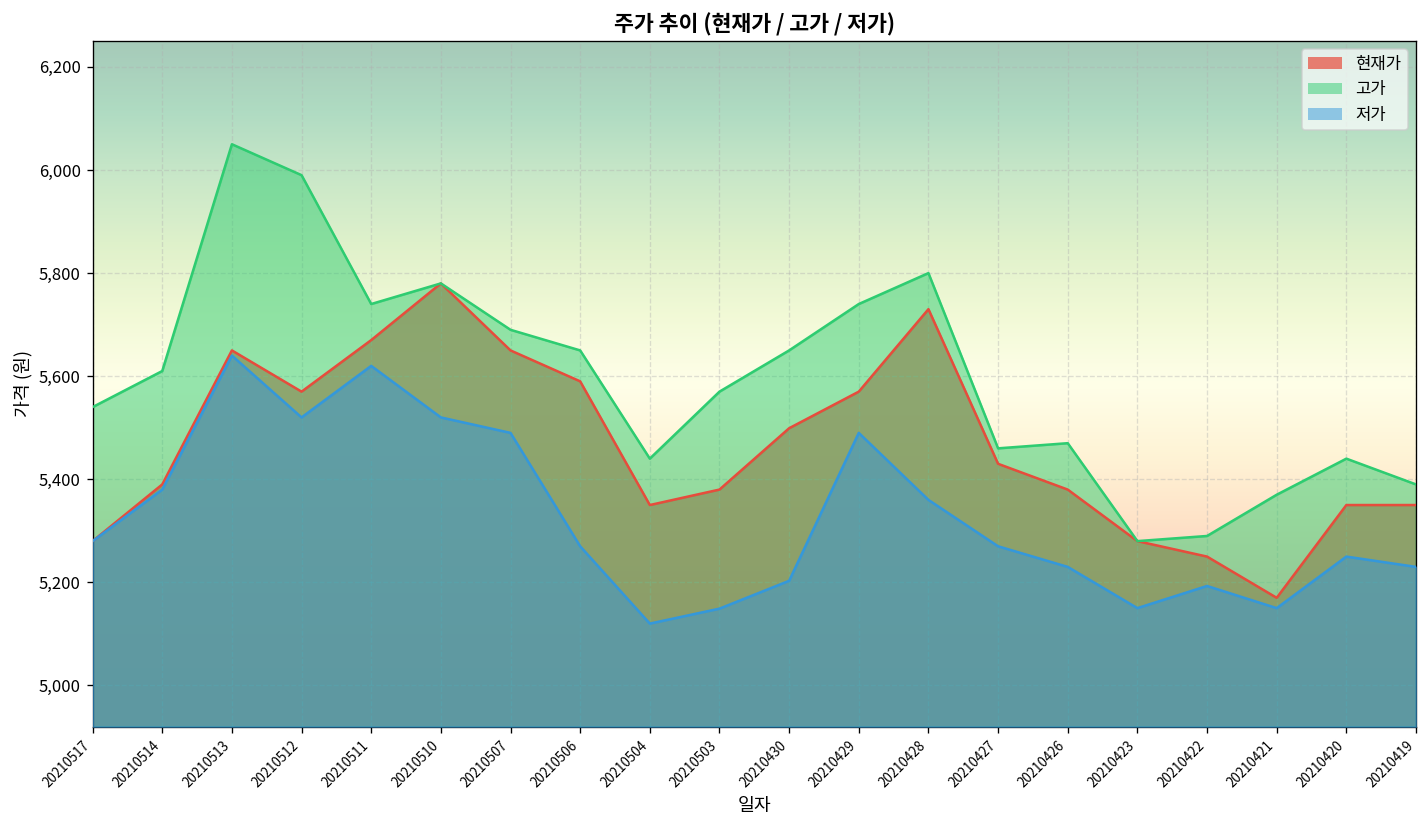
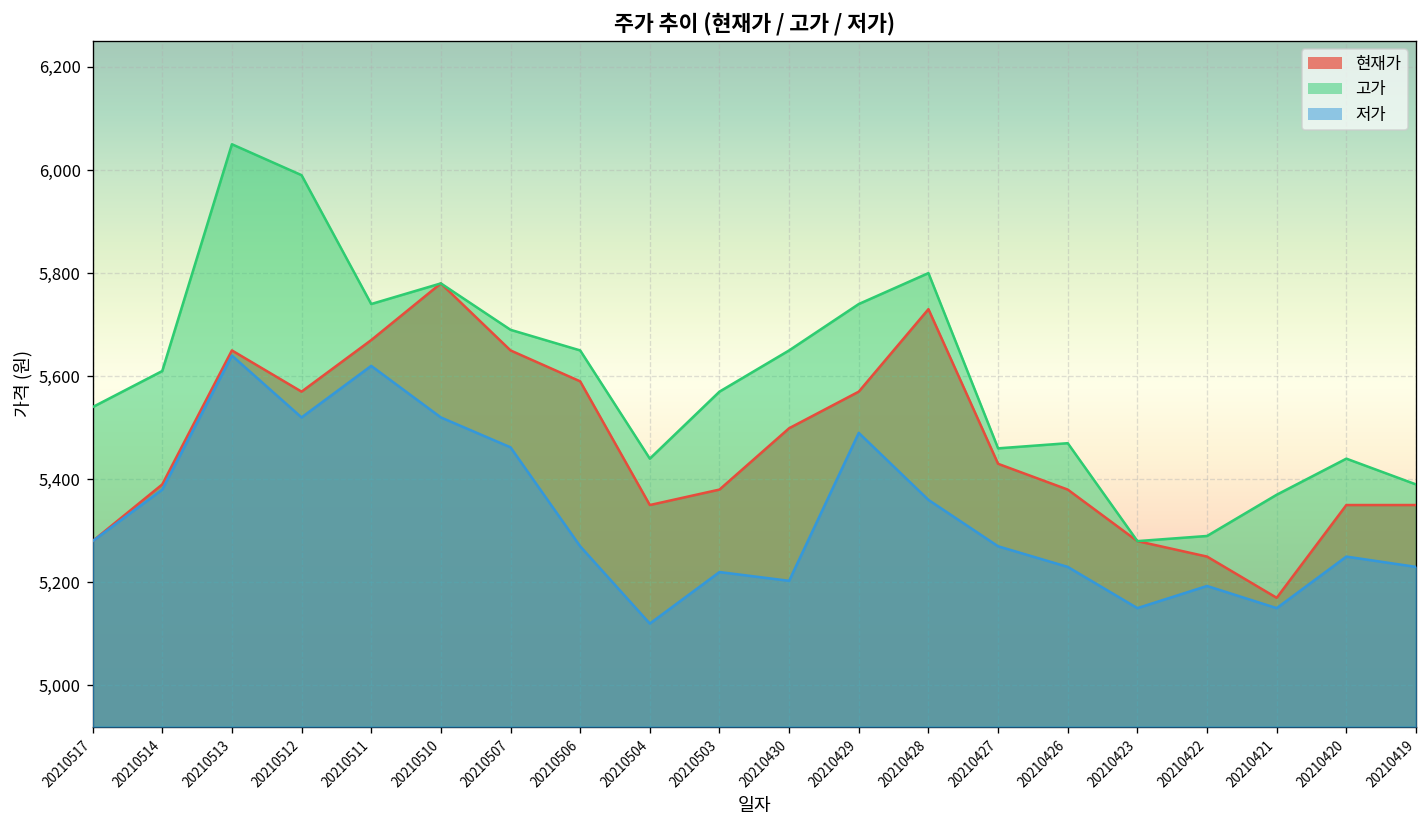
  {
    "현재가": {
      "20210514": "5,390",
      "20210513": "5,650",
      "20210512": "5,570",
      "20210511": "5,670",
      "20210507": "5,650",
      "20210506": "5,590",
      "20210504": "5,350",
      "20210503": "5,380",
      "20210430": "5,500",
      "20210429": "5,570",
      "20210428": "5,730",
      "20210427": "5,430",
      "20210426": "5,380",
      "20210422": "5,250",
      "20210421": "5,170",
      "20210420": "5,350",
      "20210419": "5,350"
    },
    "고가": {
      "20210517": "5,540",
      "20210514": "5,610",
      "20210513": "6,050",
      "20210512": "5,990",
      "20210511": "5,740",
      "20210507": "5,690",
      "20210506": "5,650",
      "20210504": "5,440",
      "20210503": "5,570",
      "20210430": "5,650",
      "20210429": "5,740",
      "20210428": "5,800",
      "20210427": "5,460",
      "20210426": "5,470",
      "20210422": "5,290",
      "20210421": "5,370",
      "20210420": "5,440",
      "20210419": "5,390"
    },
    "저가": {
      "20210514": "5,380",
      "20210513": "5,640",
      "20210512": "5,520",
      "20210511": "5,620",
      "20210510": "5,520",
-     "20210507": "5,490",
+     "20210507": "5,460",
      "20210506": "5,270",
      "20210504": "5,120",
-     "20210503": "5,150",
+     "20210503": "5,220",
      "20210430": "5,200",
      "20210429": "5,490",
      "20210428": "5,360",
      "20210427": "5,270",
      "20210426": "5,230",
      "20210423": "5,150",
      "20210422": "5,190",
      "20210421": "5,150",
      "20210420": "5,250",
      "20210419": "5,230"
    }
  }
